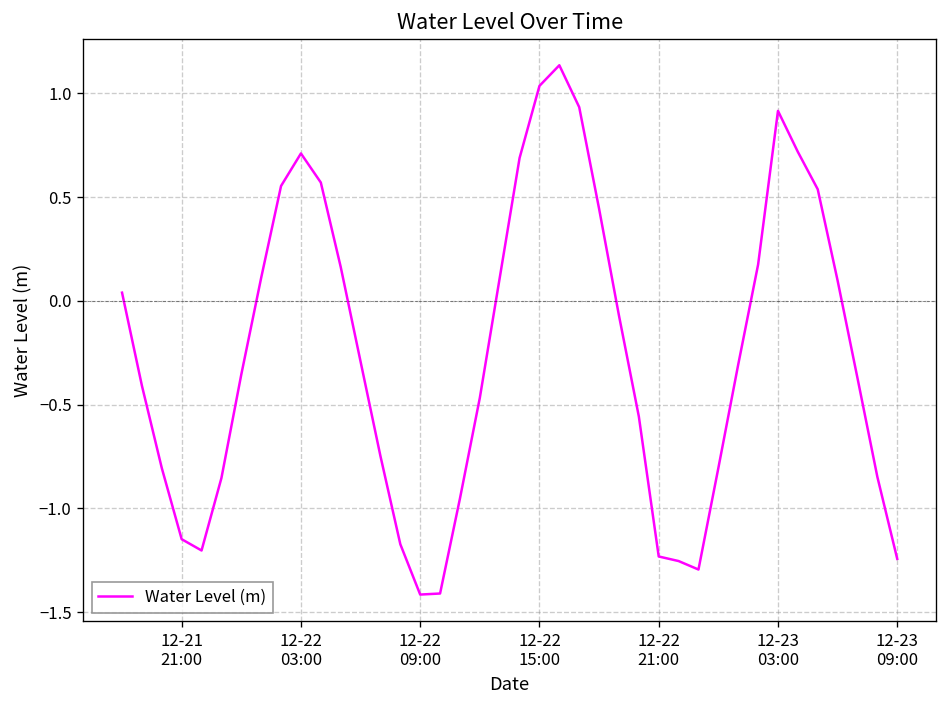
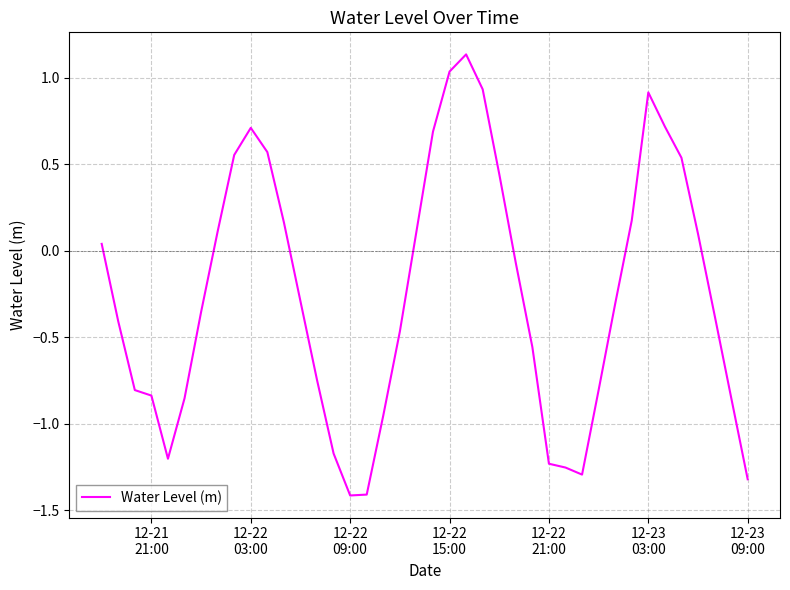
  {
-   "12-21 21:00": -1.15,
+   "12-21 21:00": -0.84,
    "12-22 03:00": 0.71,
    "12-22 09:00": -1.42,
    "12-22 15:00": 1.04,
    "12-22 21:00": -1.23,
    "12-23 03:00": 0.92,
-   "12-23 09:00": -1.24
+   "12-23 09:00": -1.32
  }
